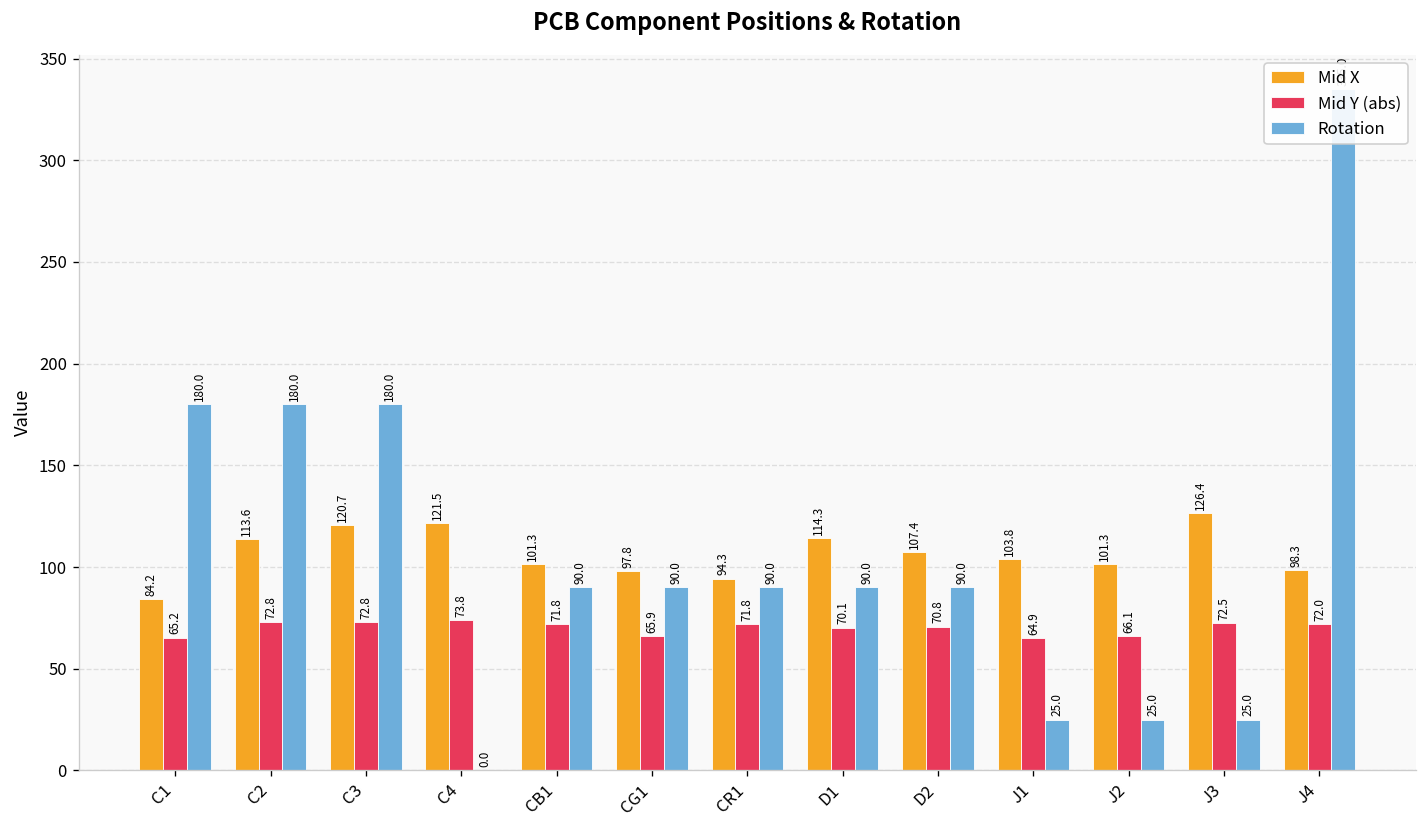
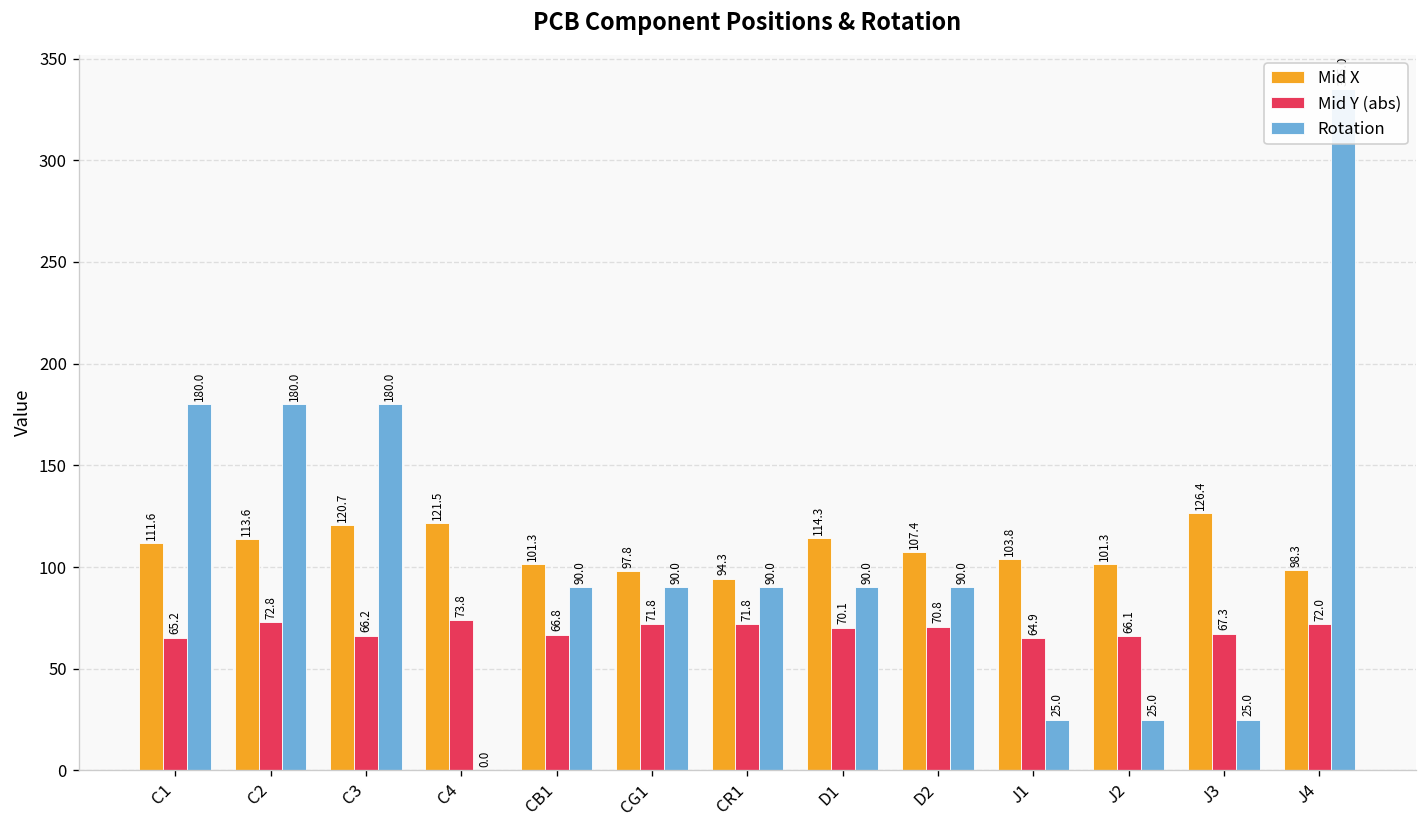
  {
    "Mid X": {
-     "C1": 84.2,
+     "C1": 111.6,
      "C2": 113.6,
      "C3": 120.7,
      "C4": 121.5,
      "CB1": 101.3,
      "CG1": 97.8,
      "CR1": 94.3,
      "D1": 114.3,
      "D2": 107.4,
      "J1": 103.8,
      "J2": 101.3,
      "J3": 126.4,
      "J4": 98.3
    },
    "Mid Y (abs)": {
      "C1": 65.2,
      "C2": 72.8,
-     "C3": 72.8,
+     "C3": 66.2,
      "C4": 73.8,
-     "CB1": 71.8,
-     "CG1": 65.9,
+     "CB1": 66.8,
+     "CG1": 71.8,
      "CR1": 71.8,
      "D1": 70.1,
      "D2": 70.8,
      "J1": 64.9,
      "J2": 66.1,
-     "J3": 72.5,
+     "J3": 67.3,
      "J4": 72.0
    },
    "Rotation": {
      "C1": 180.0,
      "C2": 180.0,
      "C3": 180.0,
      "C4": 0.0,
      "CB1": 90.0,
      "CG1": 90.0,
      "CR1": 90.0,
      "D1": 90.0,
      "D2": 90.0,
      "J1": 25.0,
      "J2": 25.0,
      "J3": 25.0
    }
  }
